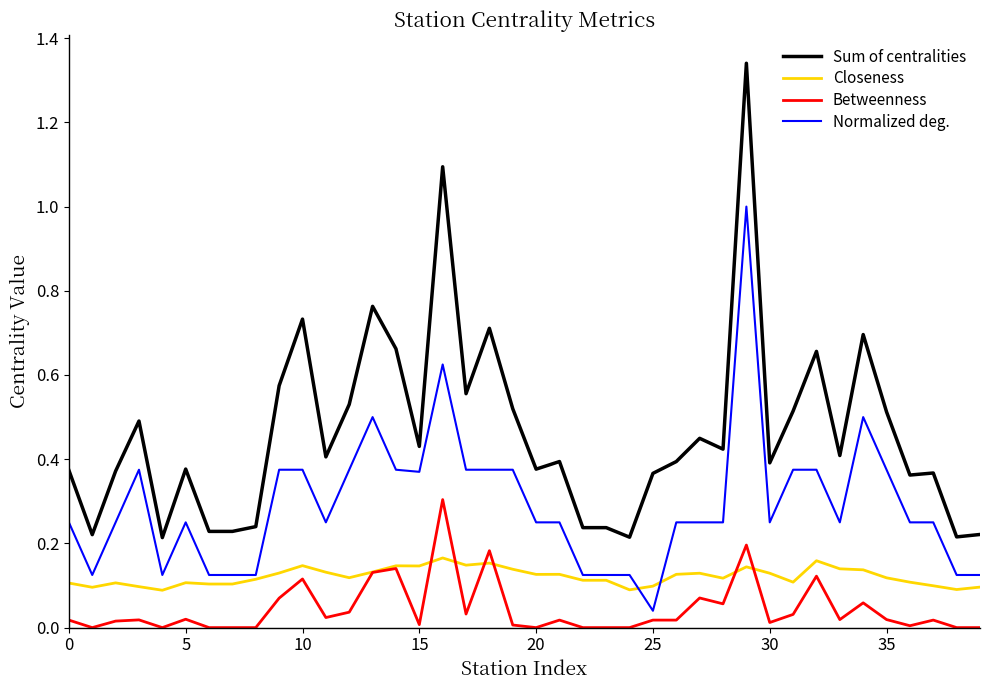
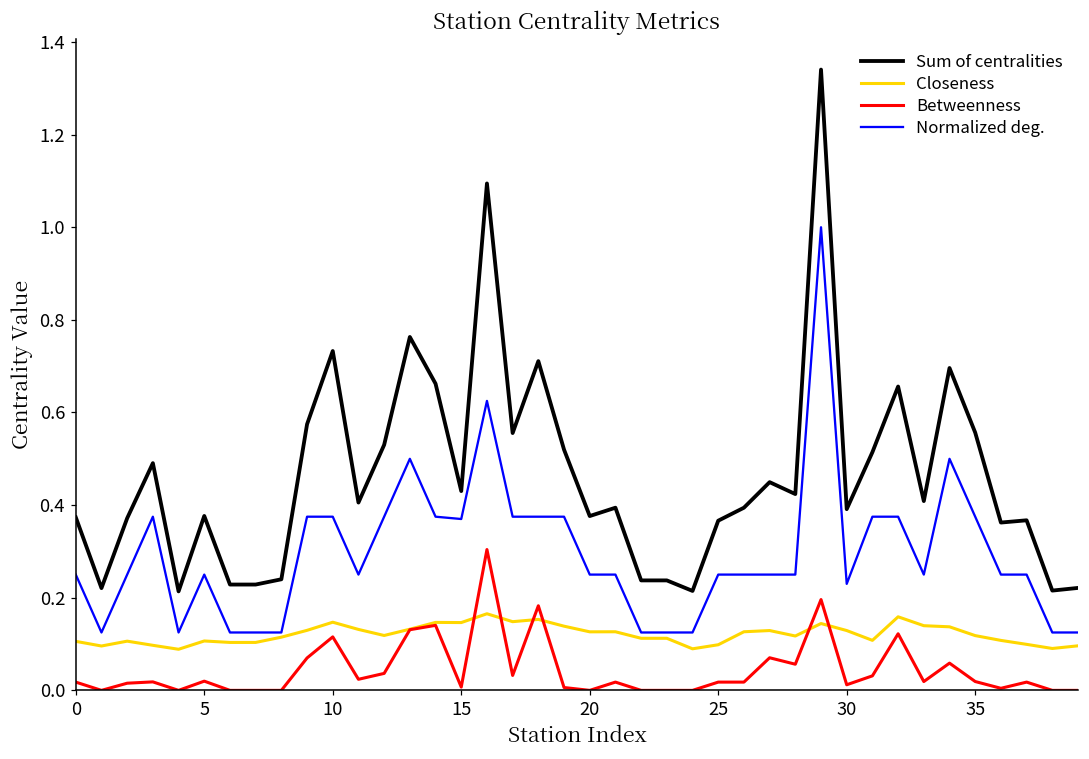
  {
    "Sum of centralities": {
      "0": 0.37,
      "5": 0.38,
      "10": 0.73,
      "15": 0.43,
      "20": 0.38,
      "25": 0.37,
      "30": 0.39,
-     "35": 0.51
+     "35": 0.56
    },
    "Closeness": {
      "0": 0.11,
      "5": 0.11,
      "10": 0.15,
      "15": 0.15,
      "20": 0.13,
      "25": 0.10,
      "30": 0.13,
      "35": 0.12
    },
    "Betweenness": {
      "0": 0.02,
      "5": 0.02,
      "10": 0.12,
      "15": 0.01,
      "20": 0.00,
      "25": 0.02,
      "30": 0.01,
      "35": 0.02
    },
    "Normalized deg.": {
      "0": 0.25,
      "5": 0.25,
      "10": 0.38,
      "15": 0.37,
      "20": 0.25,
-     "25": 0.04,
-     "30": 0.25,
+     "25": 0.25,
+     "30": 0.23,
      "35": 0.38
    }
  }
